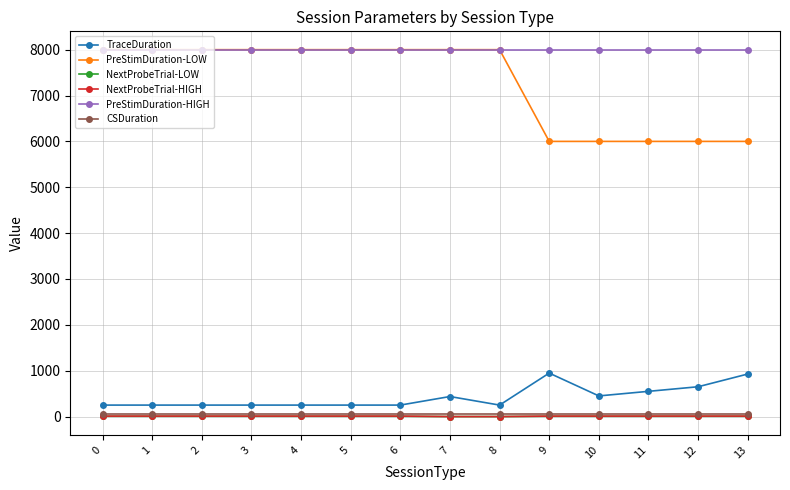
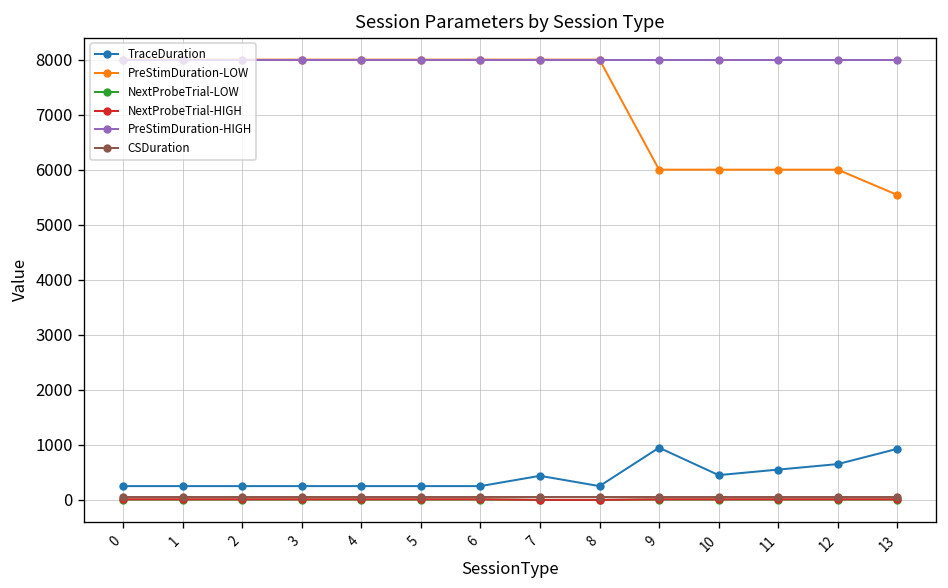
  {
    "TraceDuration": {
      "0": 300,
      "1": 300,
      "2": 300,
      "3": 300,
      "4": 300,
      "5": 300,
      "6": 300,
      "7": 400,
      "8": 300,
      "9": 900,
      "10": 500,
      "11": 600,
      "12": 700,
      "13": 900
    },
    "PreStimDuration-LOW": {
      "9": 6000,
      "10": 6000,
      "11": 6000,
      "12": 6000,
-     "13": 6000
+     "13": 5500
    },
    "PreStimDuration-HIGH": {
      "9": 8000,
      "10": 8000,
      "11": 8000,
      "12": 8000,
      "13": 8000
    }
  }
